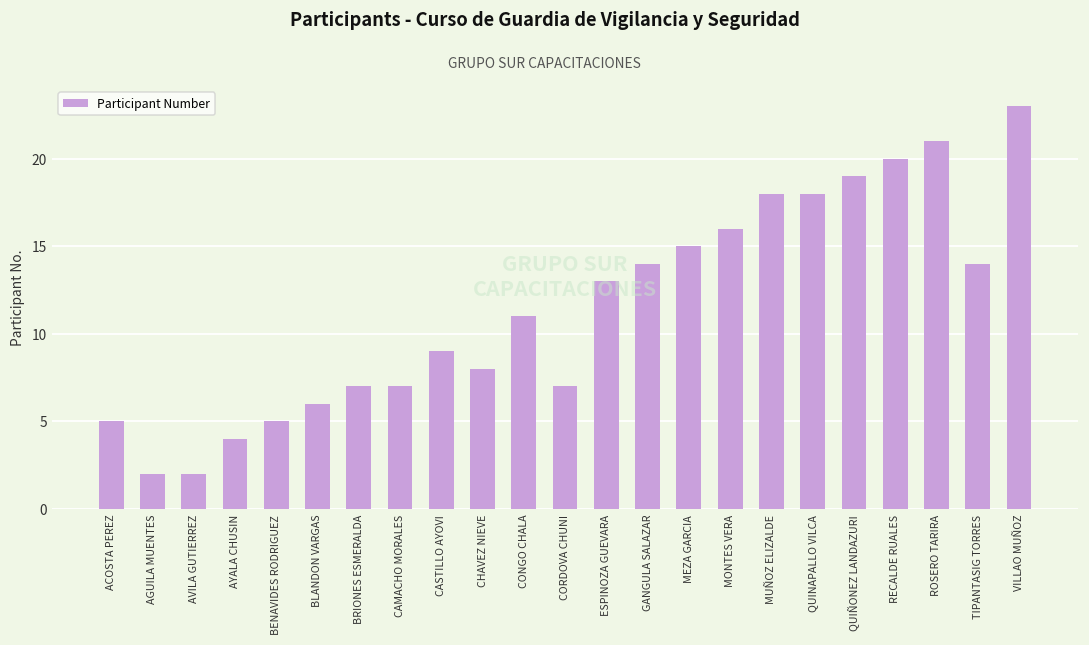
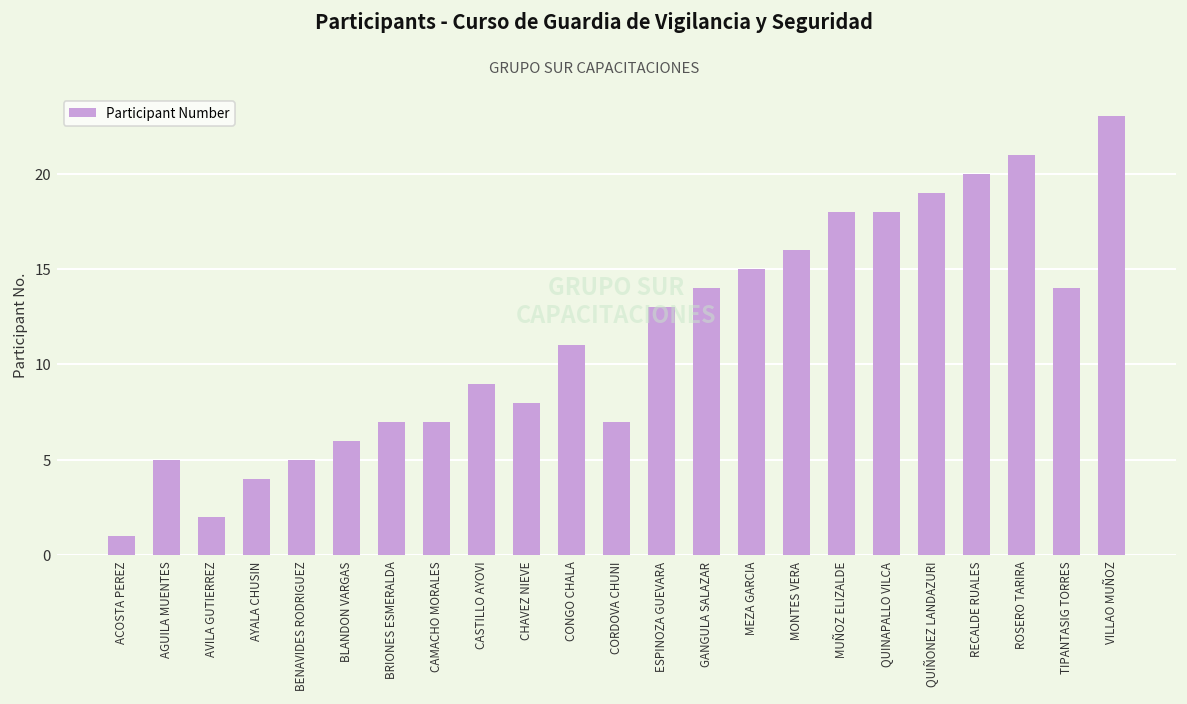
  {
-   "ACOSTA PEREZ": 5,
-   "AGUILA MUENTES": 2,
+   "ACOSTA PEREZ": 1,
+   "AGUILA MUENTES": 5,
    "AVILA GUTIERREZ": 2,
    "AYALA CHUSIN": 4,
    "BENAVIDES RODRIGUEZ": 5,
    "BLANDON VARGAS": 6,
    "BRIONES ESMERALDA": 7,
    "CAMACHO MORALES": 7,
    "CASTILLO AYOVI": 9,
    "CHAVEZ NIEVE": 8,
    "CONGO CHALA": 11,
    "CORDOVA CHUNI": 7,
    "ESPINOZA GUEVARA": 13,
    "GANGULA SALAZAR": 14,
    "MEZA GARCIA": 15,
    "MONTES VERA": 16,
    "MUÑOZ ELIZALDE": 18,
    "QUINAPALLO VILCA": 18,
    "QUIÑONEZ LANDAZURI": 19,
    "RECALDE RUALES": 20,
    "ROSERO TARIRA": 21,
    "TIPANTASIG TORRES": 14,
    "VILLAO MUÑOZ": 23
  }
